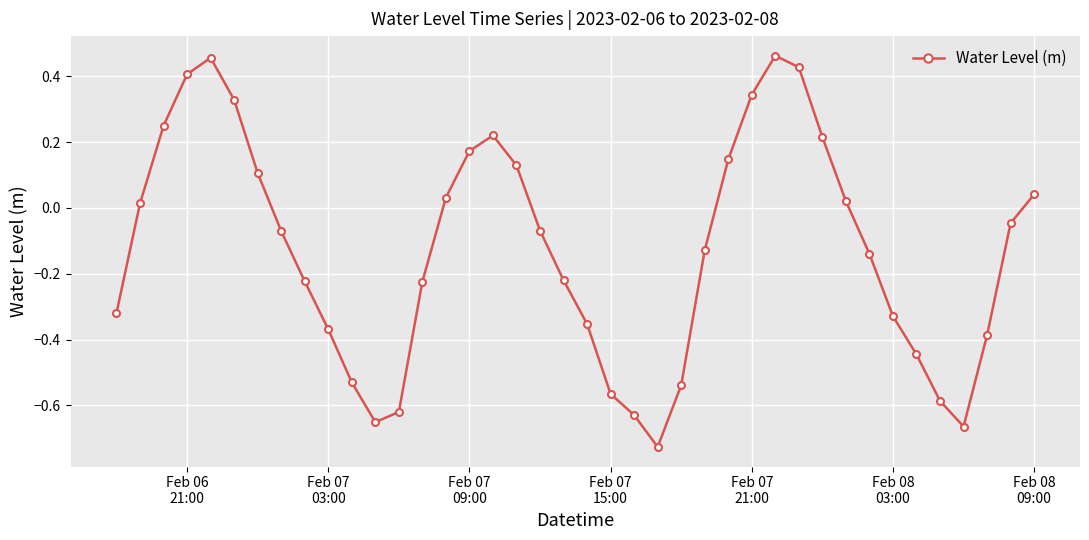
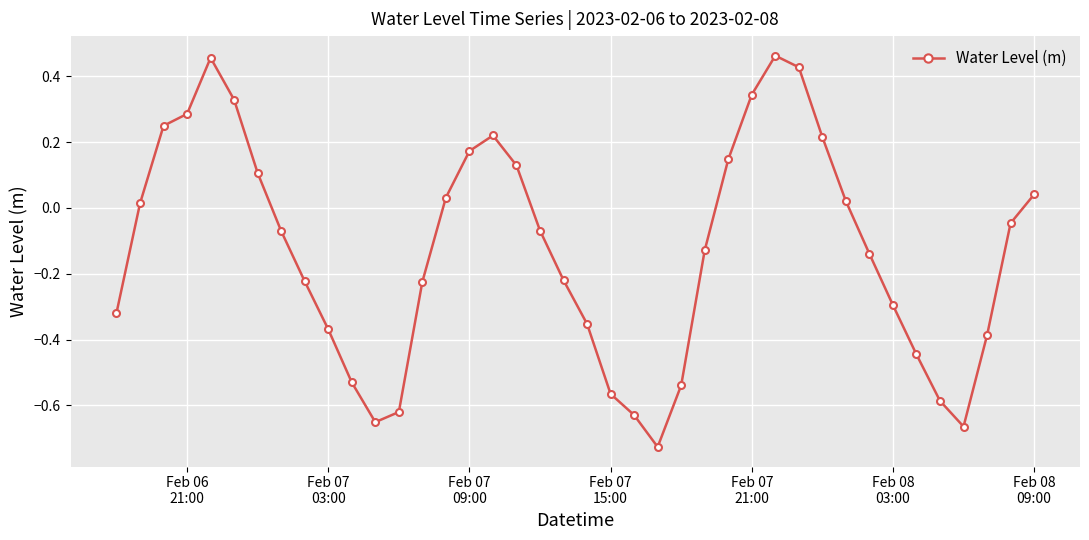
  {
-   "Feb 06 21:00": 0.41,
+   "Feb 06 21:00": 0.29,
    "Feb 07 03:00": -0.37,
    "Feb 07 09:00": 0.17,
    "Feb 07 15:00": -0.56,
    "Feb 07 21:00": 0.34,
-   "Feb 08 03:00": -0.33,
+   "Feb 08 03:00": -0.30,
    "Feb 08 09:00": 0.04
  }
